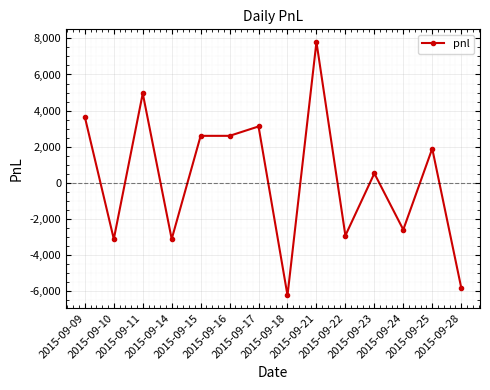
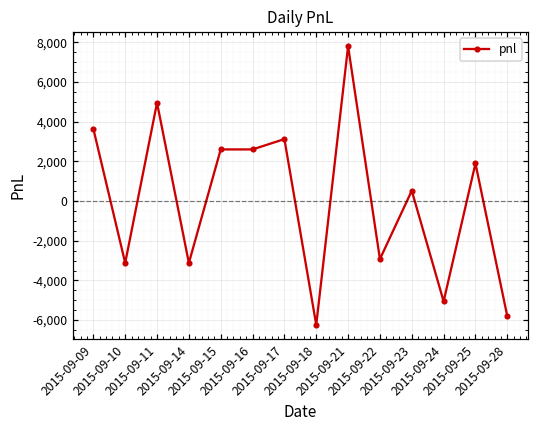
  {
    "2015-09-09": "3,600",
    "2015-09-10": "-3,100",
    "2015-09-11": "4,900",
    "2015-09-14": "-3,100",
    "2015-09-15": "2,600",
    "2015-09-16": "2,600",
    "2015-09-17": "3,100",
    "2015-09-18": "-6,200",
    "2015-09-21": "7,800",
    "2015-09-22": "-2,900",
    "2015-09-23": "500",
-   "2015-09-24": "-2,600",
+   "2015-09-24": "-5,100",
    "2015-09-25": "1,900",
    "2015-09-28": "-5,800"
  }
